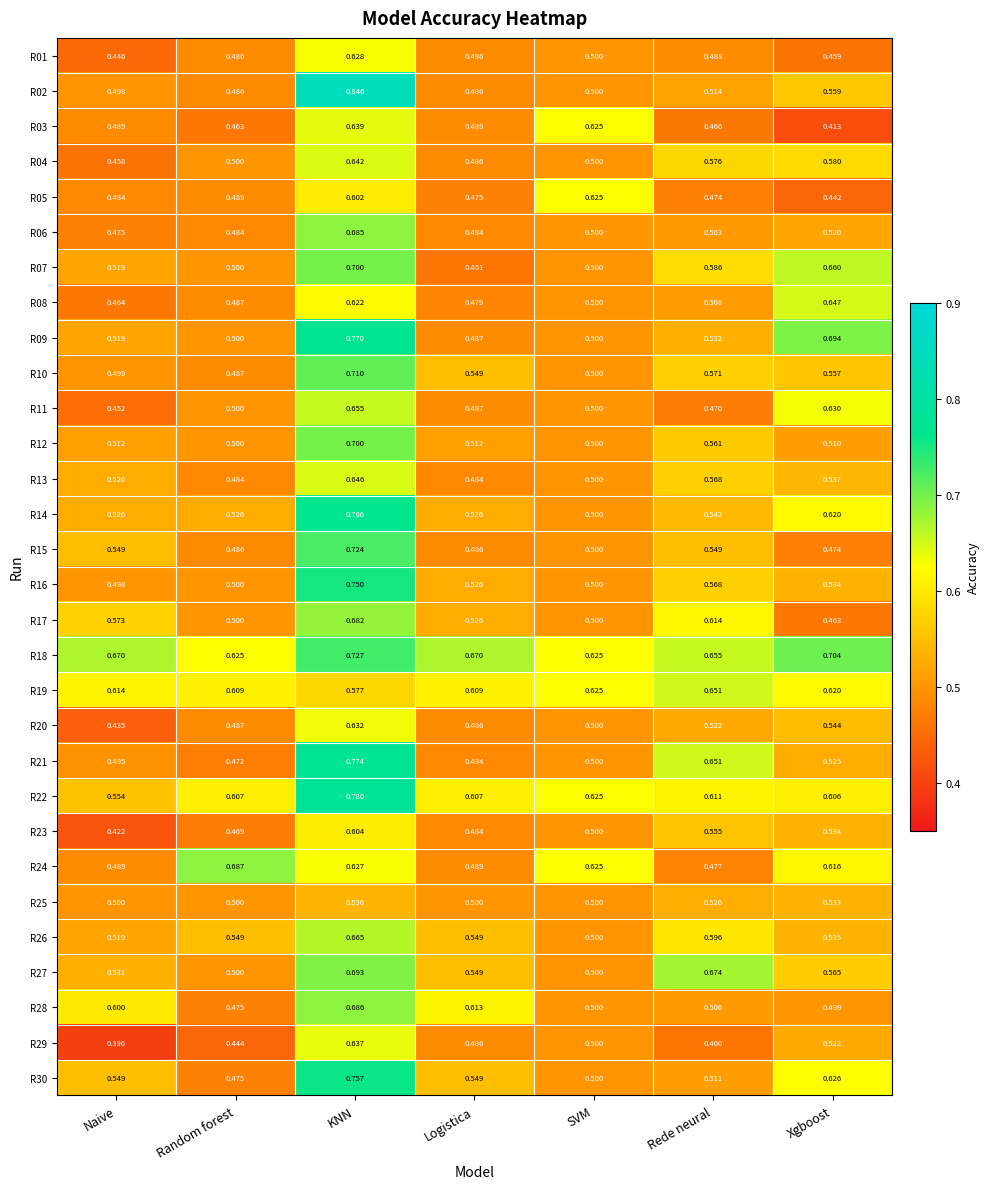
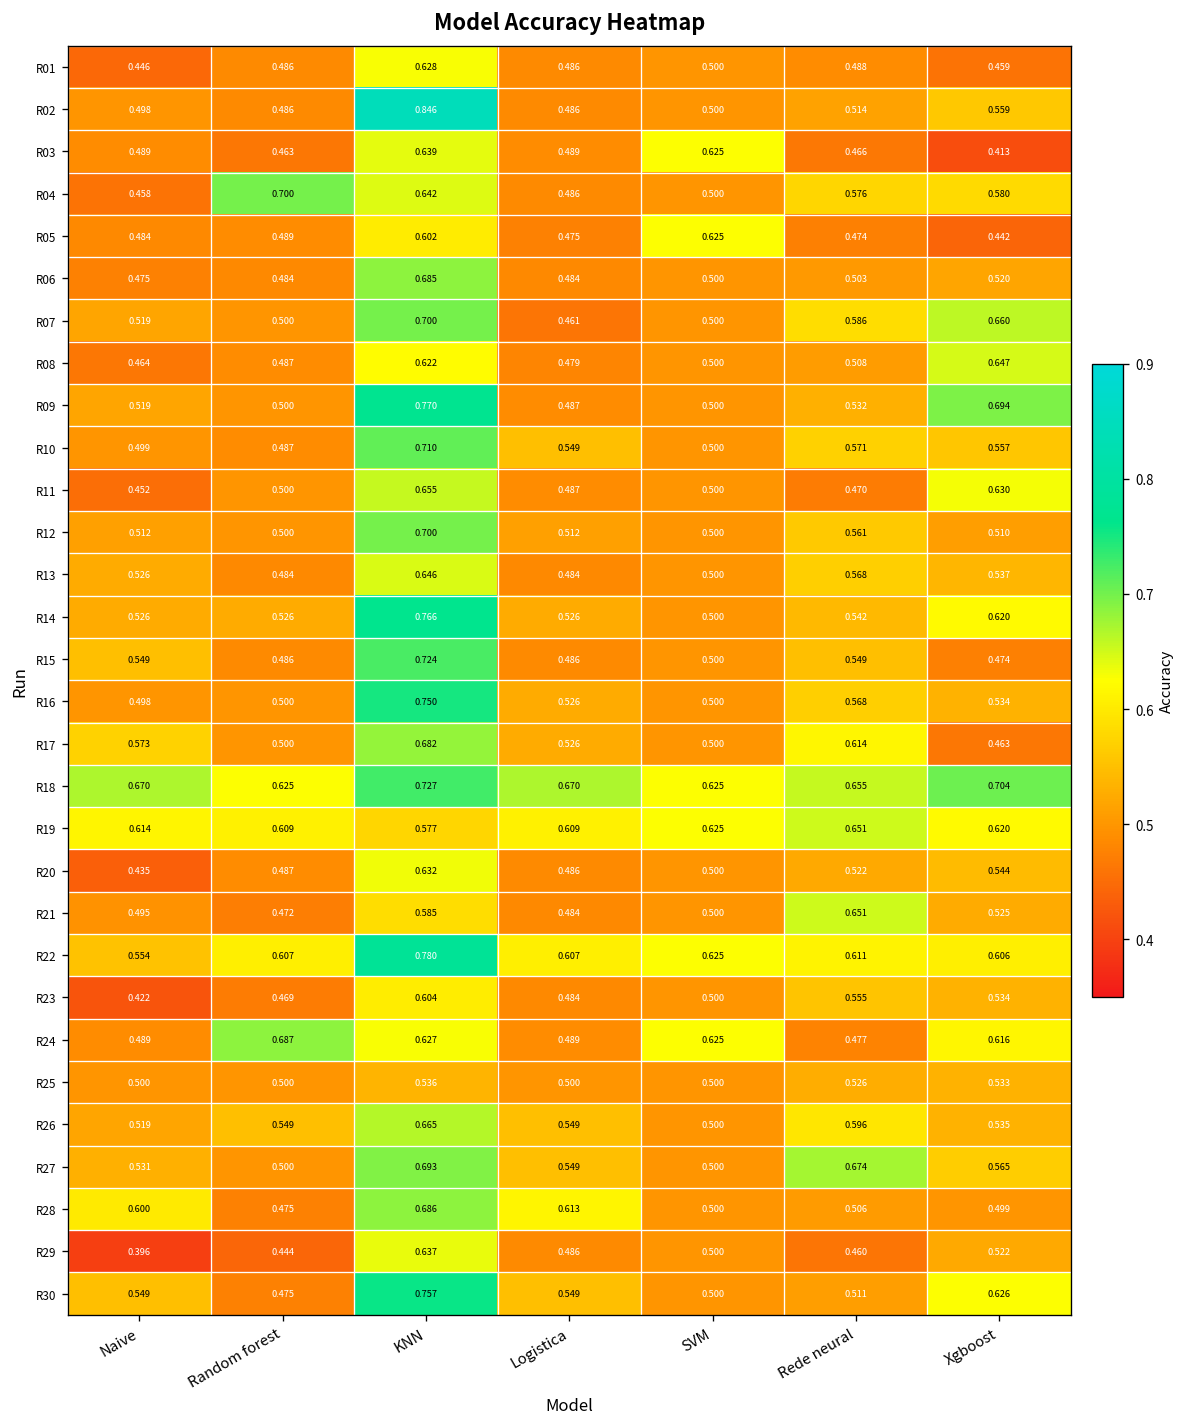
  {
    "R04": {
      "Naive": 0.458,
-     "Random forest": 0.500,
+     "Random forest": 0.700,
      "KNN": 0.642,
      "Logistica": 0.486,
      "SVM": 0.500,
      "Rede neural": 0.576,
      "Xgboost": 0.580
    },
    "R21": {
      "Naive": 0.495,
      "Random forest": 0.472,
-     "KNN": 0.774,
+     "KNN": 0.585,
      "Logistica": 0.484,
      "SVM": 0.500,
      "Rede neural": 0.651,
      "Xgboost": 0.525
    }
  }
